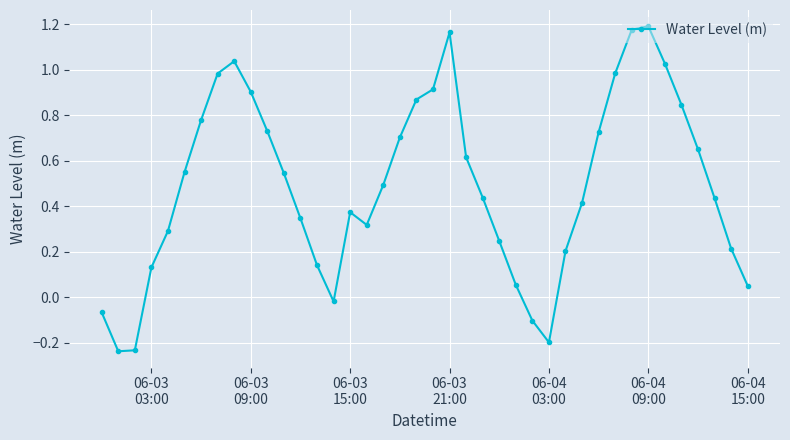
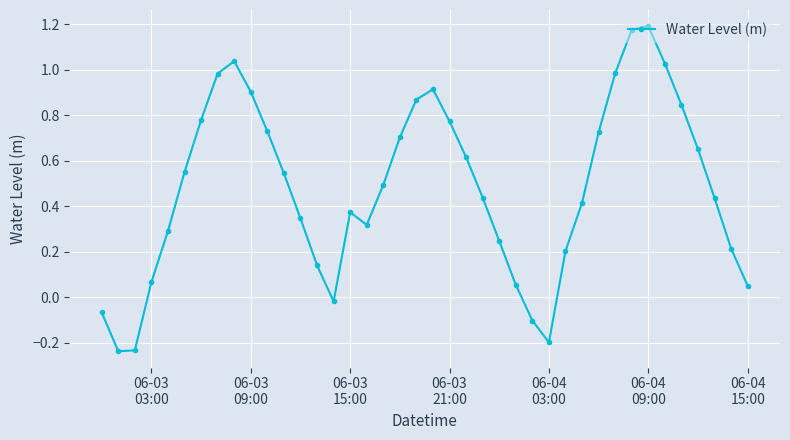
  {
-   "06-03 03:00": 0.13,
+   "06-03 03:00": 0.07,
    "06-03 09:00": 0.90,
    "06-03 15:00": 0.37,
-   "06-03 21:00": 1.16,
+   "06-03 21:00": 0.77,
    "06-04 03:00": -0.20,
    "06-04 15:00": 0.05
  }
